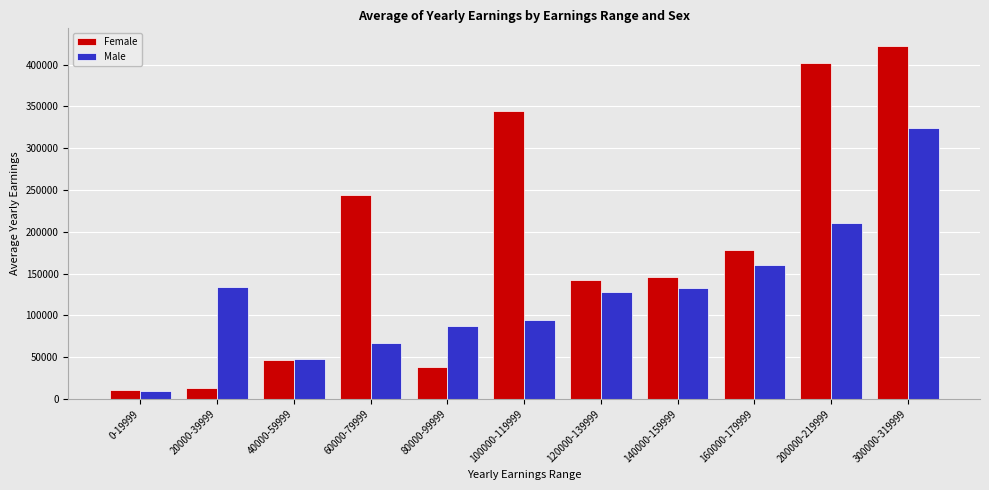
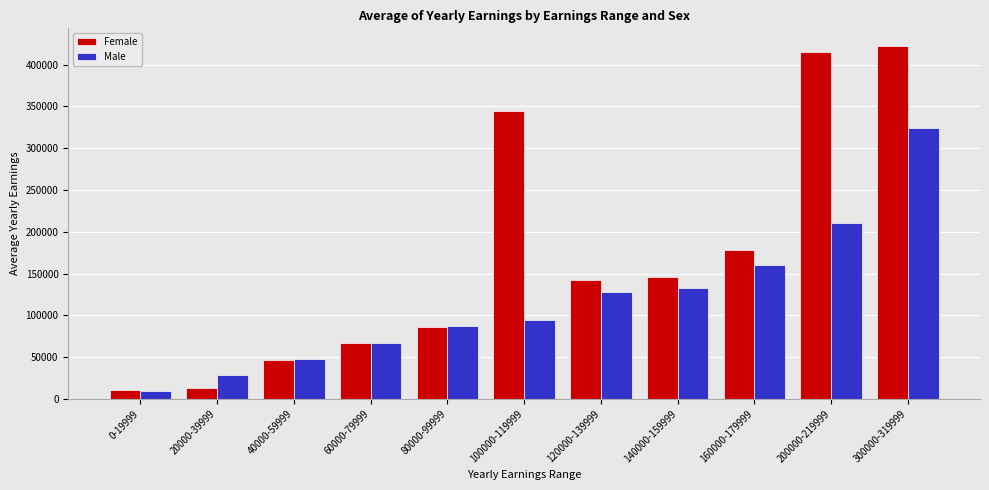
  {
    "Female": {
      "0-19999": 10000,
      "20000-39999": 10000,
      "40000-59999": 50000,
-     "60000-79999": 240000,
-     "80000-99999": 40000,
+     "60000-79999": 70000,
+     "80000-99999": 90000,
      "100000-119999": 340000,
      "120000-139999": 140000,
      "140000-159999": 150000,
      "160000-179999": 180000,
-     "200000-219999": 400000,
+     "200000-219999": 410000,
      "300000-319999": 420000
    },
    "Male": {
      "0-19999": 10000,
-     "20000-39999": 130000,
+     "20000-39999": 30000,
      "40000-59999": 50000,
      "60000-79999": 70000,
      "80000-99999": 90000,
      "100000-119999": 90000,
      "120000-139999": 130000,
      "140000-159999": 130000,
      "160000-179999": 160000,
      "200000-219999": 210000,
      "300000-319999": 320000
    }
  }
